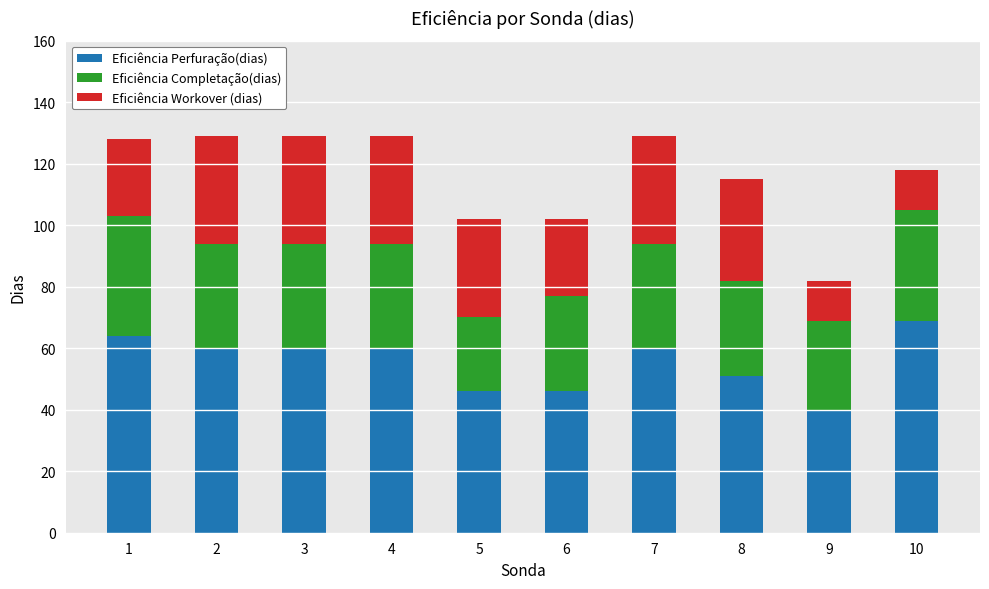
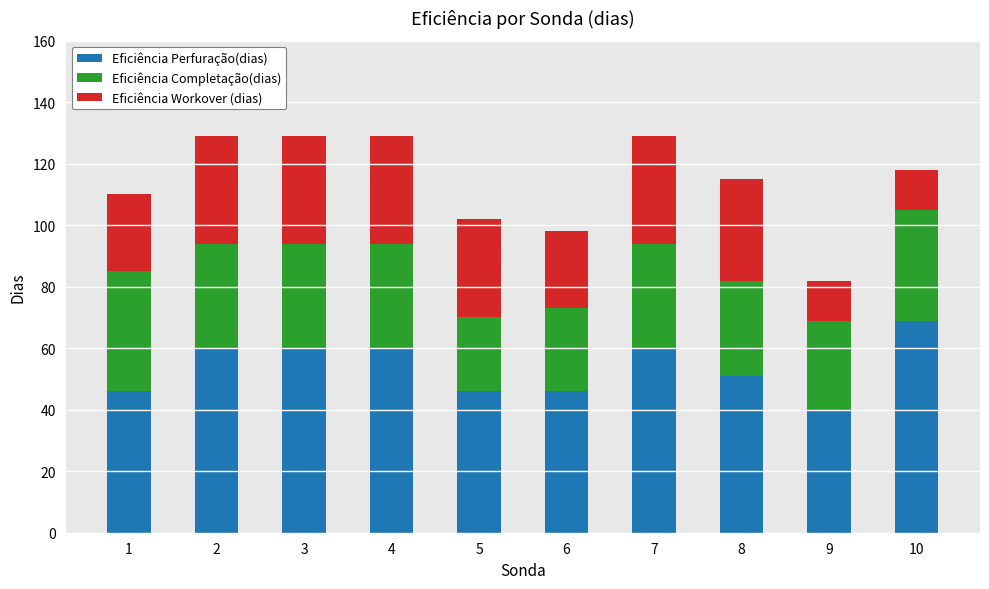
  {
    "Eficiência Perfuração(dias)": {
-     "1": 64,
+     "1": 46,
      "2": 60,
      "3": 60,
      "4": 60,
      "5": 46,
      "6": 46,
      "7": 60,
      "8": 51,
      "9": 40,
      "10": 69
    },
    "Eficiência Completação(dias)": {
      "1": 39,
      "2": 34,
      "3": 34,
      "4": 34,
      "5": 24,
-     "6": 31,
+     "6": 27,
      "7": 34,
      "8": 31,
      "9": 29,
      "10": 36
    },
    "Eficiência Workover (dias)": {
      "1": 25,
      "2": 35,
      "3": 35,
      "4": 35,
      "5": 32,
      "6": 25,
      "7": 35,
      "8": 33,
      "9": 13,
      "10": 13
    }
  }
